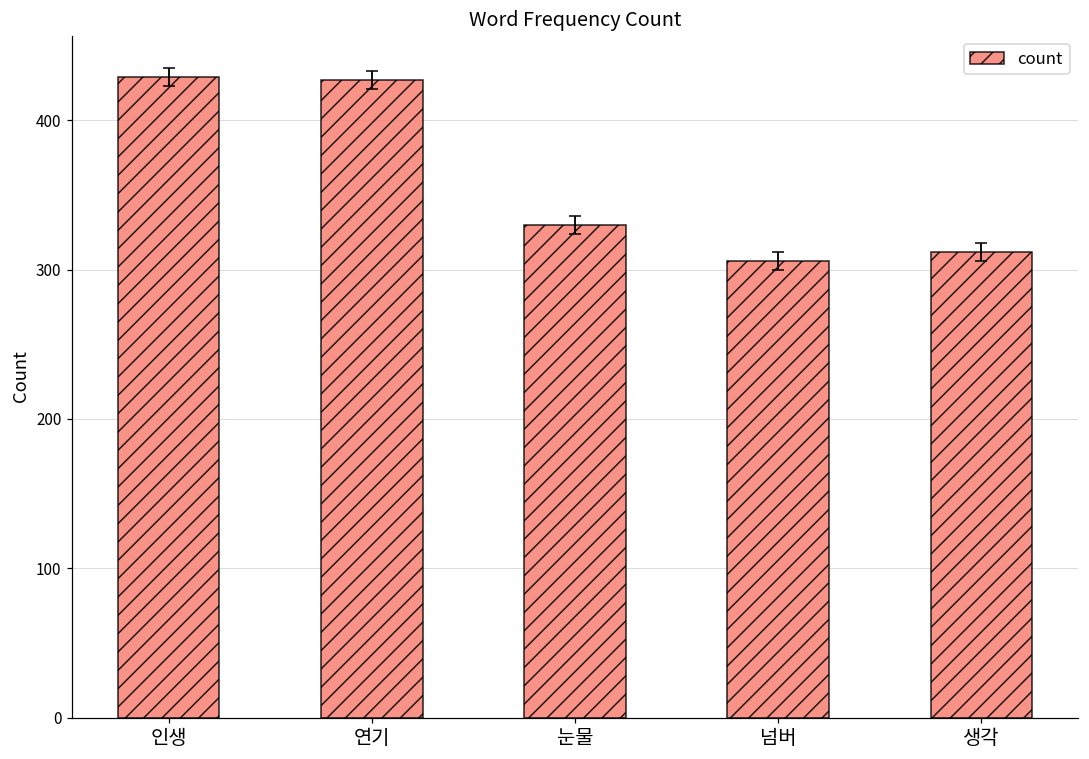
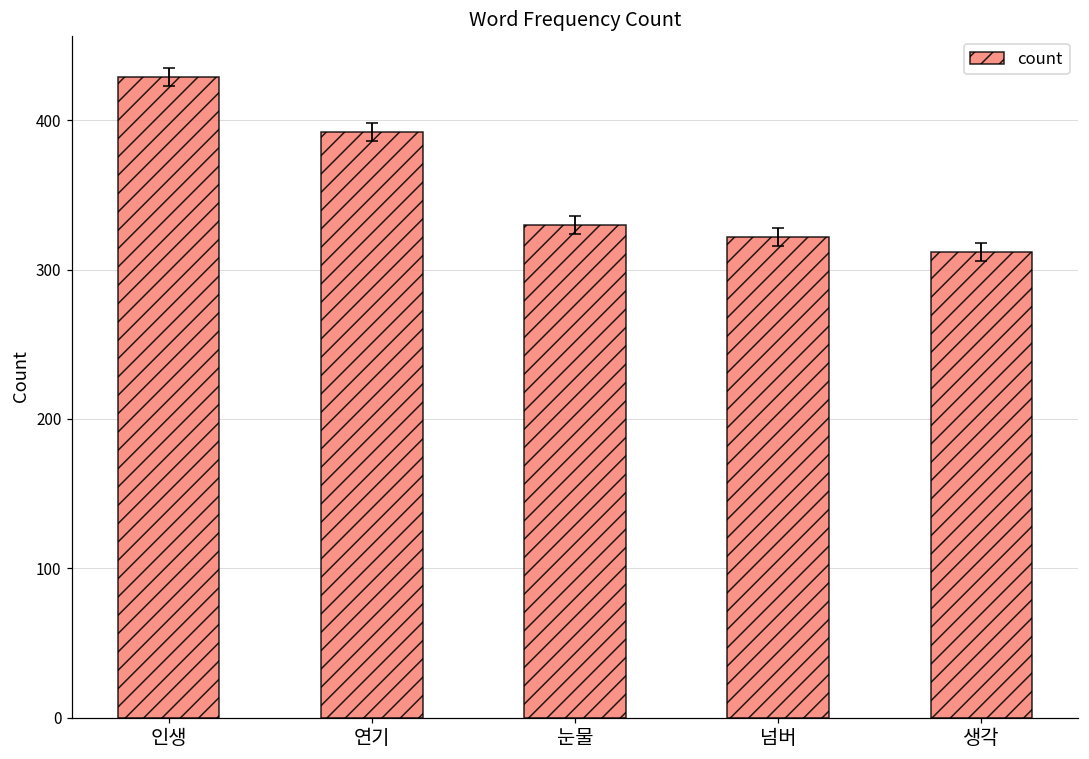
  {
    "count": {
      "인생": 429,
-     "연기": 427,
+     "연기": 392,
      "눈물": 330,
-     "넘버": 306,
+     "넘버": 322,
      "생각": 312
    }
  }
